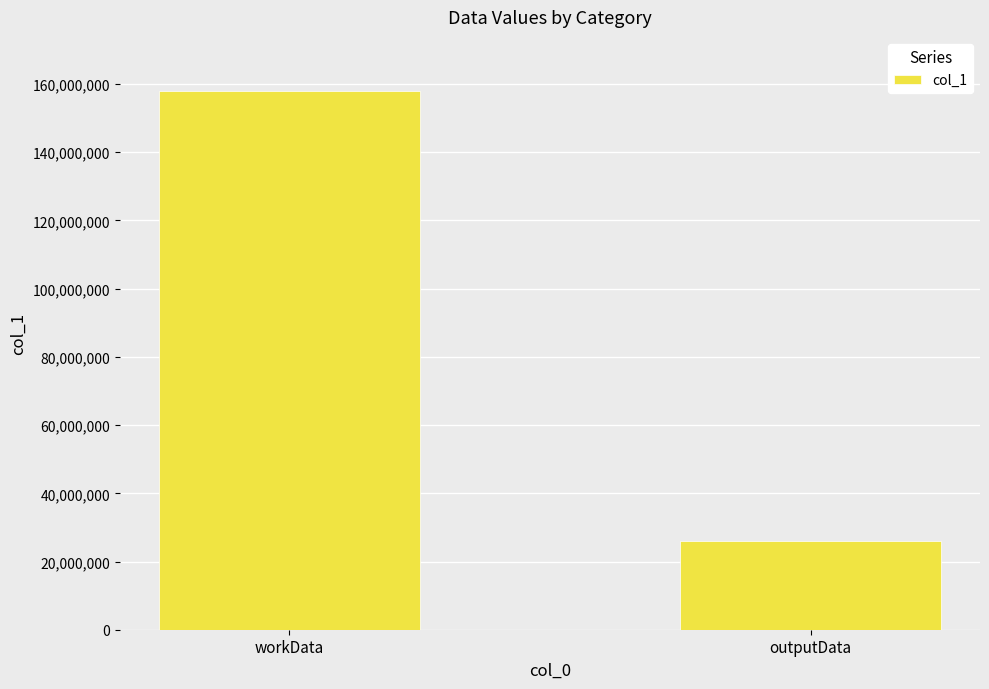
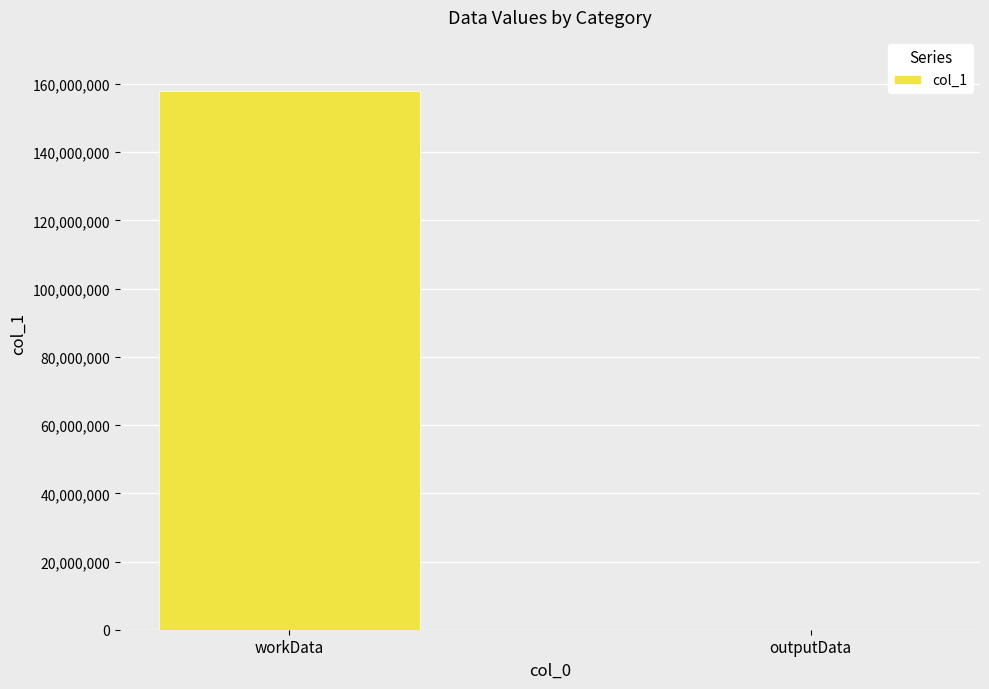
  {
    "workData": "158,000,000",
-   "outputData": "26,000,000"
+   "outputData": "0"
  }
